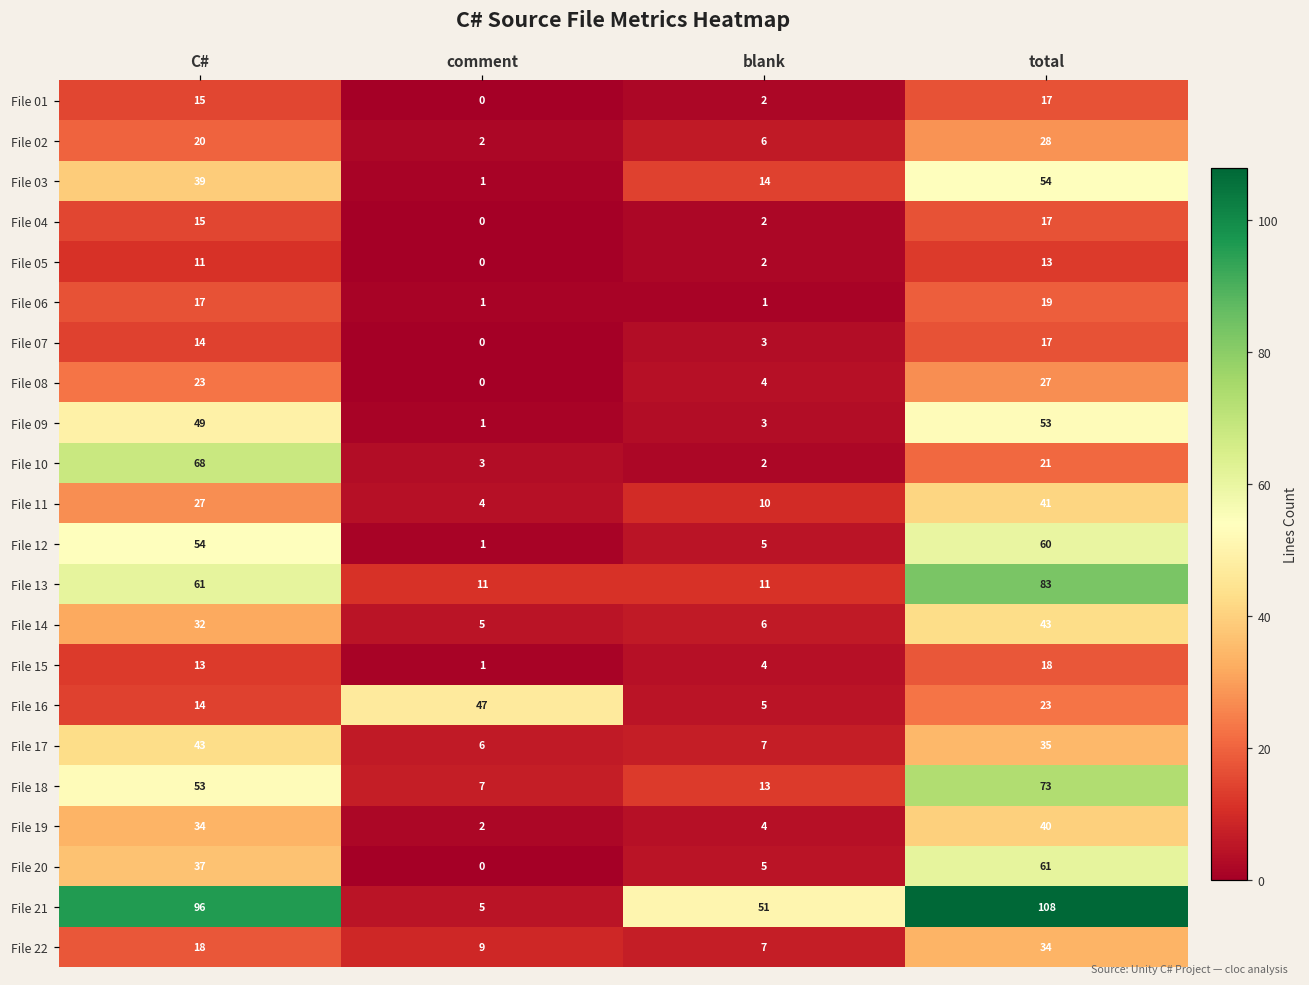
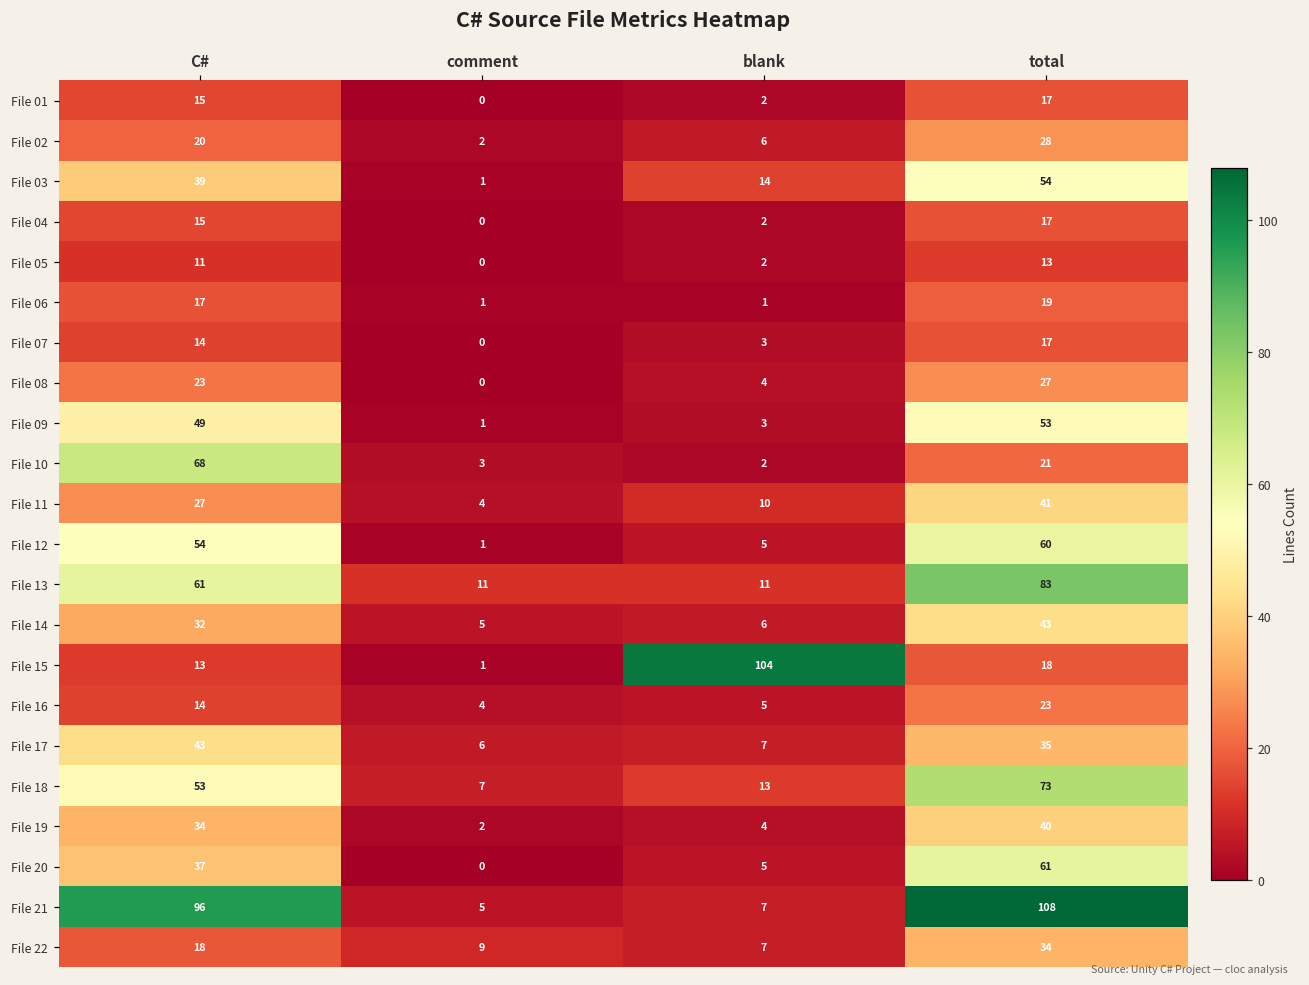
  {
    "File 01": {
      "C#": 15,
      "comment": 0,
      "blank": 2,
      "total": 17
    },
    "File 02": {
      "C#": 20,
      "comment": 2,
      "blank": 6,
      "total": 28
    },
    "File 03": {
      "C#": 39,
      "comment": 1,
      "blank": 14,
      "total": 54
    },
    "File 04": {
      "C#": 15,
      "comment": 0,
      "blank": 2,
      "total": 17
    },
    "File 05": {
      "C#": 11,
      "comment": 0,
      "blank": 2,
      "total": 13
    },
    "File 06": {
      "C#": 17,
      "comment": 1,
      "blank": 1,
      "total": 19
    },
    "File 07": {
      "C#": 14,
      "comment": 0,
      "blank": 3,
      "total": 17
    },
    "File 08": {
      "C#": 23,
      "comment": 0,
      "blank": 4,
      "total": 27
    },
    "File 09": {
      "C#": 49,
      "comment": 1,
      "blank": 3,
      "total": 53
    },
    "File 10": {
      "C#": 68,
      "comment": 3,
      "blank": 2,
      "total": 21
    },
    "File 11": {
      "C#": 27,
      "comment": 4,
      "blank": 10,
      "total": 41
    },
    "File 12": {
      "C#": 54,
      "comment": 1,
      "blank": 5,
      "total": 60
    },
    "File 13": {
      "C#": 61,
      "comment": 11,
      "blank": 11,
      "total": 83
    },
    "File 14": {
      "C#": 32,
      "comment": 5,
      "blank": 6,
      "total": 43
    },
    "File 15": {
      "C#": 13,
      "comment": 1,
-     "blank": 4,
+     "blank": 104,
      "total": 18
    },
    "File 16": {
      "C#": 14,
-     "comment": 47,
+     "comment": 4,
      "blank": 5,
      "total": 23
    },
    "File 17": {
      "C#": 43,
      "comment": 6,
      "blank": 7,
      "total": 35
    },
    "File 18": {
      "C#": 53,
      "comment": 7,
      "blank": 13,
      "total": 73
    },
    "File 19": {
      "C#": 34,
      "comment": 2,
      "blank": 4,
      "total": 40
    },
    "File 20": {
      "C#": 37,
      "comment": 0,
      "blank": 5,
      "total": 61
    },
    "File 21": {
      "C#": 96,
      "comment": 5,
-     "blank": 51,
+     "blank": 7,
      "total": 108
    },
    "File 22": {
      "C#": 18,
      "comment": 9,
      "blank": 7,
      "total": 34
    }
  }
